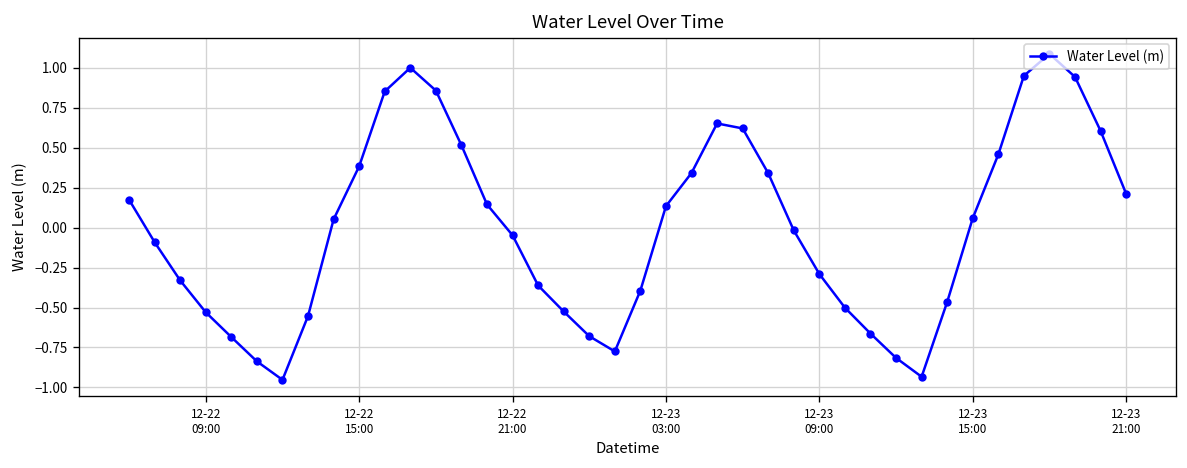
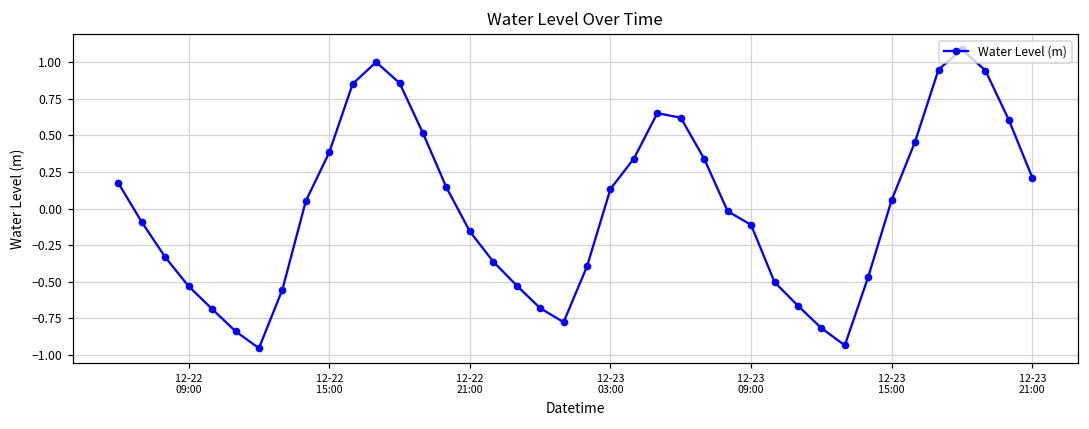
  {
    "12-22 09:00": -0.53,
    "12-22 15:00": 0.38,
-   "12-22 21:00": -0.05,
+   "12-22 21:00": -0.16,
    "12-23 03:00": 0.13,
-   "12-23 09:00": -0.29,
+   "12-23 09:00": -0.11,
    "12-23 15:00": 0.06,
    "12-23 21:00": 0.21
  }
